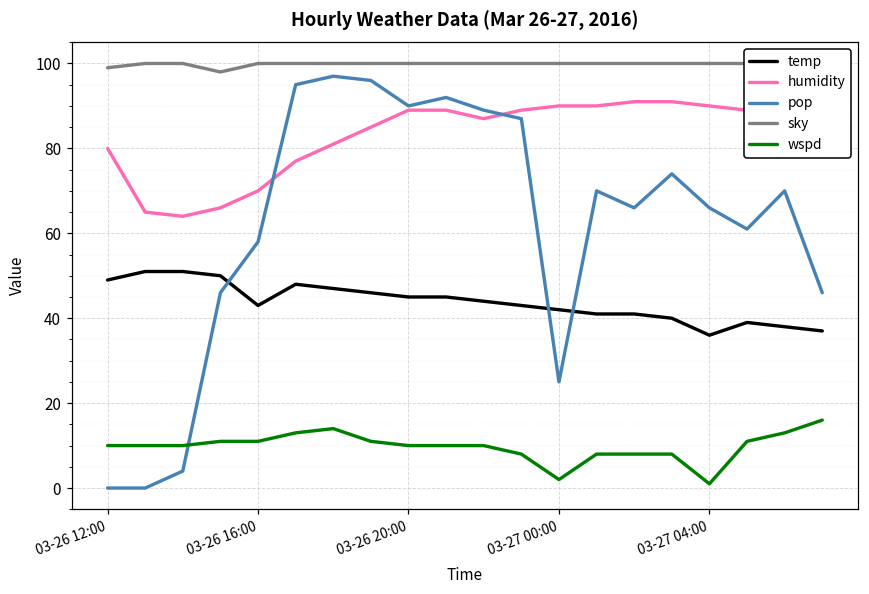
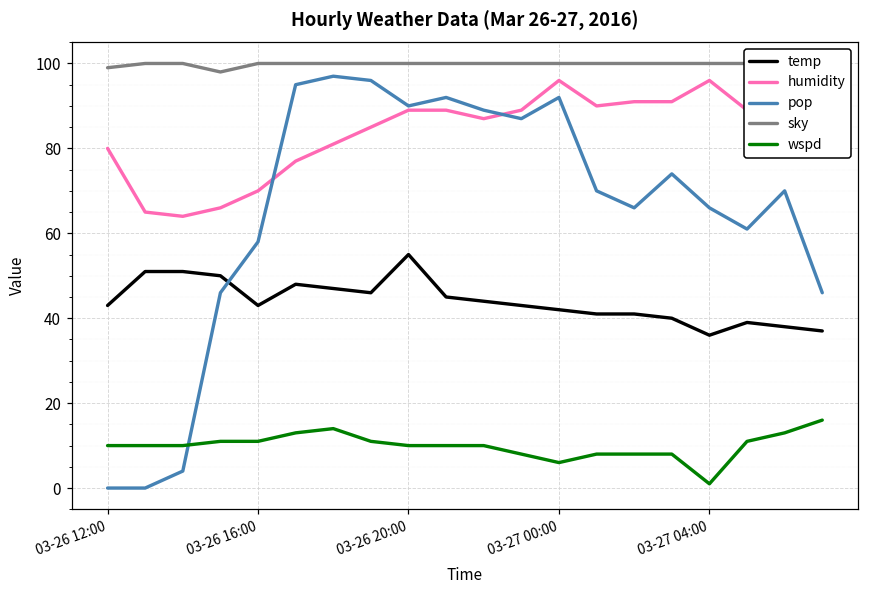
  {
    "temp": {
-     "03-26 12:00": 49,
+     "03-26 12:00": 43,
      "03-26 16:00": 43,
-     "03-26 20:00": 45,
+     "03-26 20:00": 55,
      "03-27 00:00": 42,
      "03-27 04:00": 36
    },
    "humidity": {
      "03-26 12:00": 80,
      "03-26 16:00": 70,
      "03-26 20:00": 89,
-     "03-27 00:00": 90,
-     "03-27 04:00": 90
+     "03-27 00:00": 96,
+     "03-27 04:00": 96
    },
    "pop": {
      "03-26 12:00": 0,
      "03-26 16:00": 58,
      "03-26 20:00": 90,
-     "03-27 00:00": 25,
+     "03-27 00:00": 92,
      "03-27 04:00": 66
    },
    "sky": {
      "03-26 12:00": 99,
      "03-26 16:00": 100,
      "03-26 20:00": 100,
      "03-27 00:00": 100,
      "03-27 04:00": 100
    },
    "wspd": {
      "03-26 12:00": 10,
      "03-26 16:00": 11,
      "03-26 20:00": 10,
-     "03-27 00:00": 2,
+     "03-27 00:00": 6,
      "03-27 04:00": 1
    }
  }
